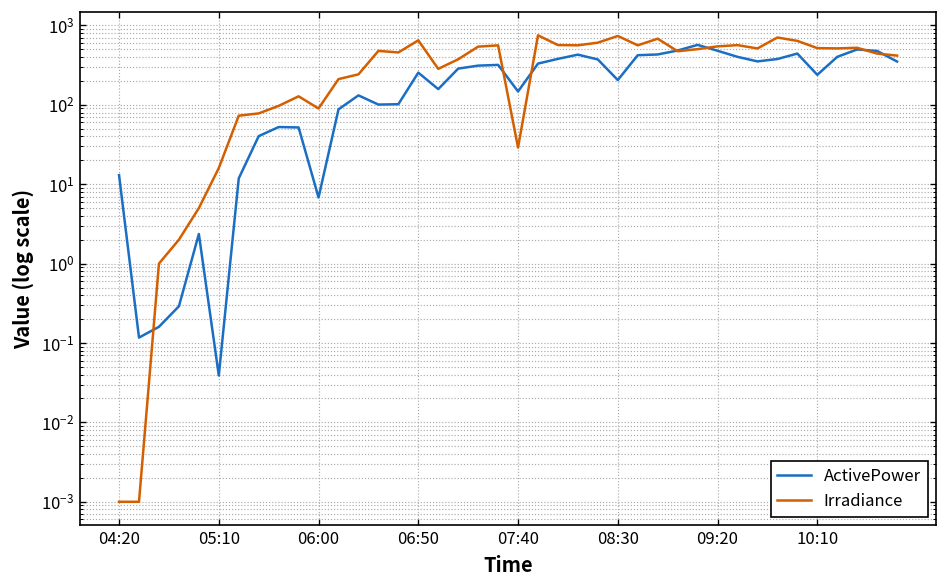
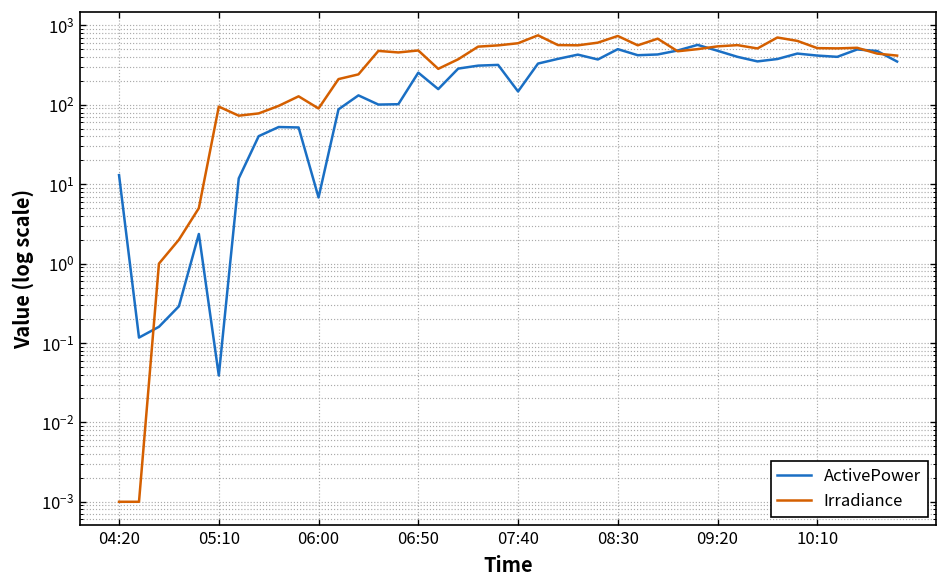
  {
    "ActivePower": {
      "04:20": 13,
      "05:10": 0.04,
      "06:00": 7,
      "06:50": 250,
      "07:40": 150,
-     "08:30": 210,
+     "08:30": 500,
      "09:20": 500,
-     "10:10": 240
+     "10:10": 400
    },
    "Irradiance": {
      "04:20": 0.0010,
-     "05:10": 16,
+     "05:10": 100,
      "06:00": 90,
-     "06:50": 600,
-     "07:40": 30,
+     "06:50": 500,
+     "07:40": 600,
      "08:30": 700,
      "09:20": 500,
      "10:10": 500
    }
  }
